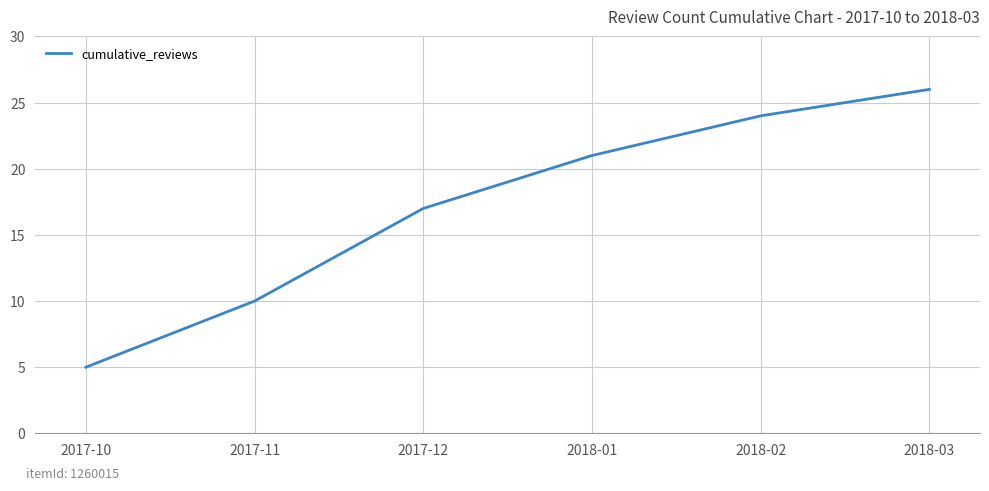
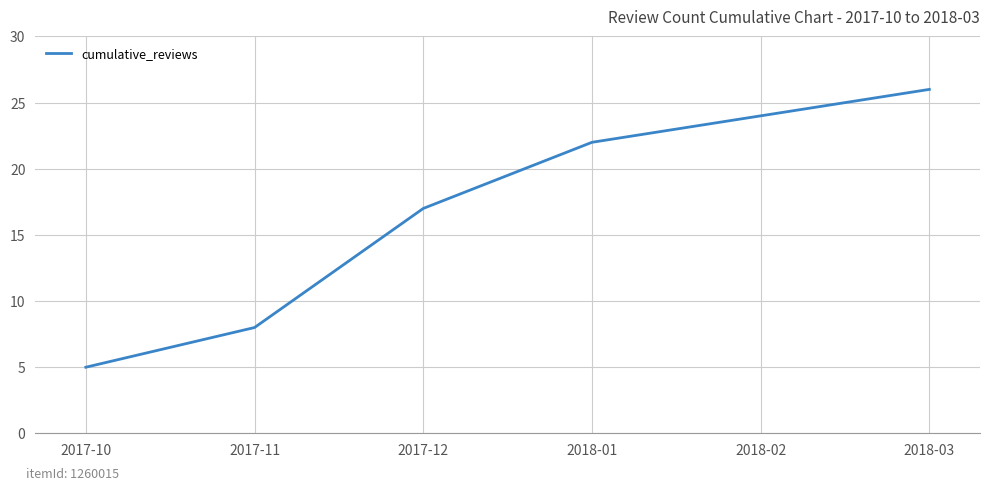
  {
    "2017-10": 5,
-   "2017-11": 10,
+   "2017-11": 8,
    "2017-12": 17,
-   "2018-01": 21,
+   "2018-01": 22,
    "2018-02": 24,
    "2018-03": 26
  }
